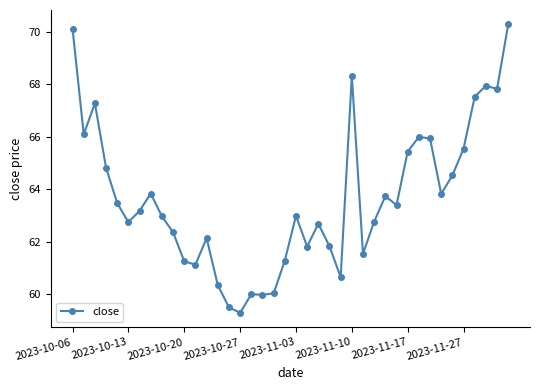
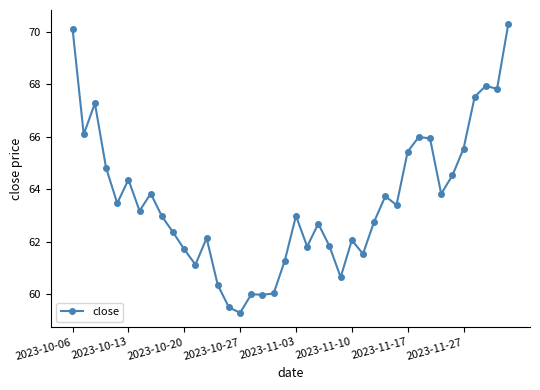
  {
    "2023-10-06": 70.1,
-   "2023-10-13": 62.8,
-   "2023-10-20": 61.3,
+   "2023-10-13": 64.4,
+   "2023-10-20": 61.7,
    "2023-10-27": 59.3,
    "2023-11-03": 63.0,
-   "2023-11-10": 68.3,
+   "2023-11-10": 62.1,
    "2023-11-17": 65.4,
    "2023-11-27": 65.6
  }
